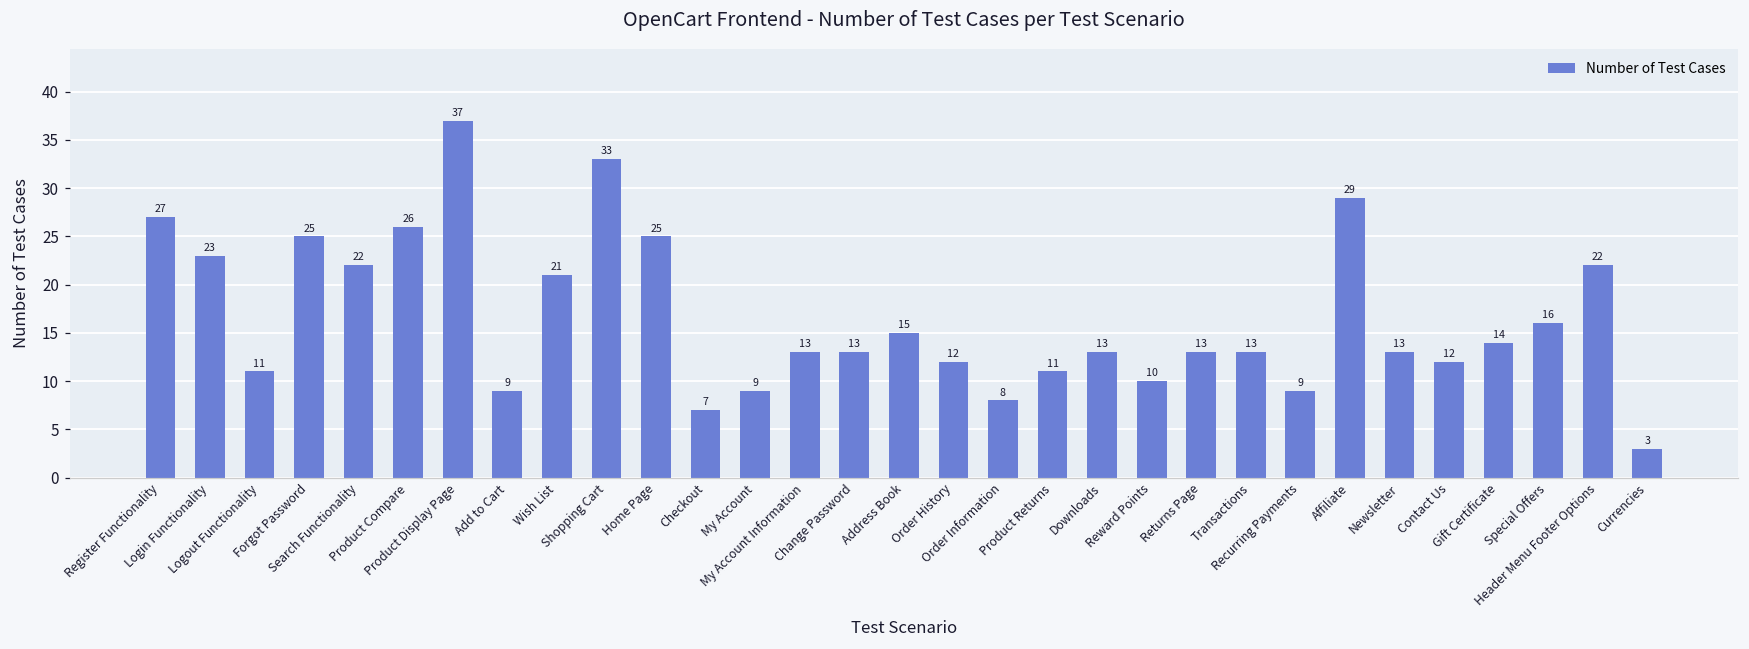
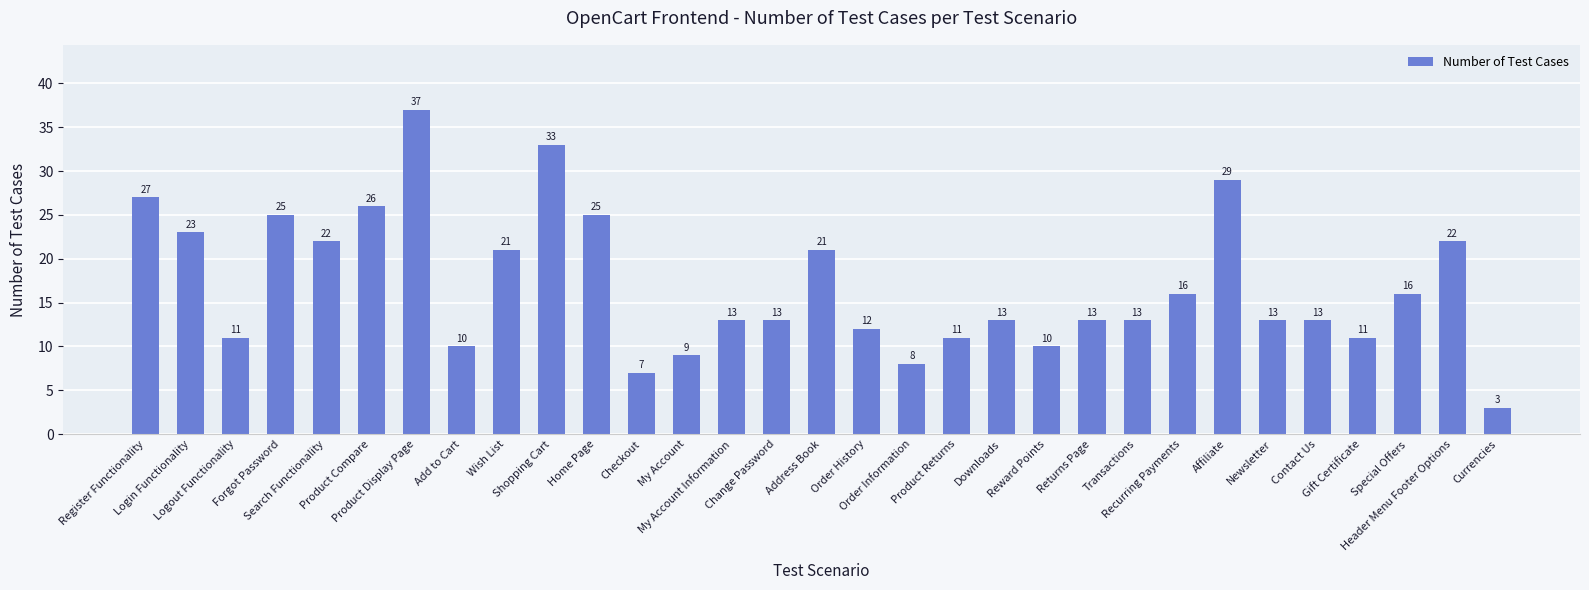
  {
    "Register Functionality": 27,
    "Login Functionality": 23,
    "Logout Functionality": 11,
    "Forgot Password": 25,
    "Search Functionality": 22,
    "Product Compare": 26,
    "Product Display Page": 37,
-   "Add to Cart": 9,
+   "Add to Cart": 10,
    "Wish List": 21,
    "Shopping Cart": 33,
    "Home Page": 25,
    "Checkout": 7,
    "My Account": 9,
    "My Account Information": 13,
    "Change Password": 13,
-   "Address Book": 15,
+   "Address Book": 21,
    "Order History": 12,
    "Order Information": 8,
    "Product Returns": 11,
    "Downloads": 13,
    "Reward Points": 10,
    "Returns Page": 13,
    "Transactions": 13,
-   "Recurring Payments": 9,
+   "Recurring Payments": 16,
    "Affiliate": 29,
    "Newsletter": 13,
-   "Contact Us": 12,
-   "Gift Certificate": 14,
+   "Contact Us": 13,
+   "Gift Certificate": 11,
    "Special Offers": 16,
    "Header Menu Footer Options": 22,
    "Currencies": 3
  }
